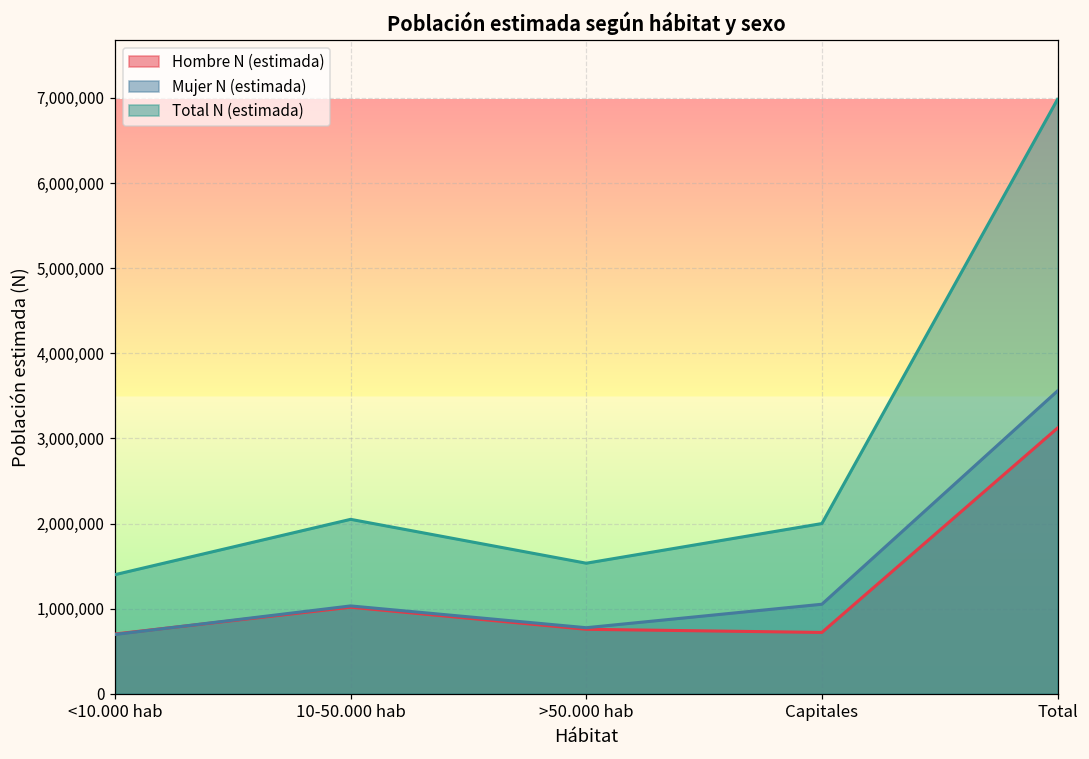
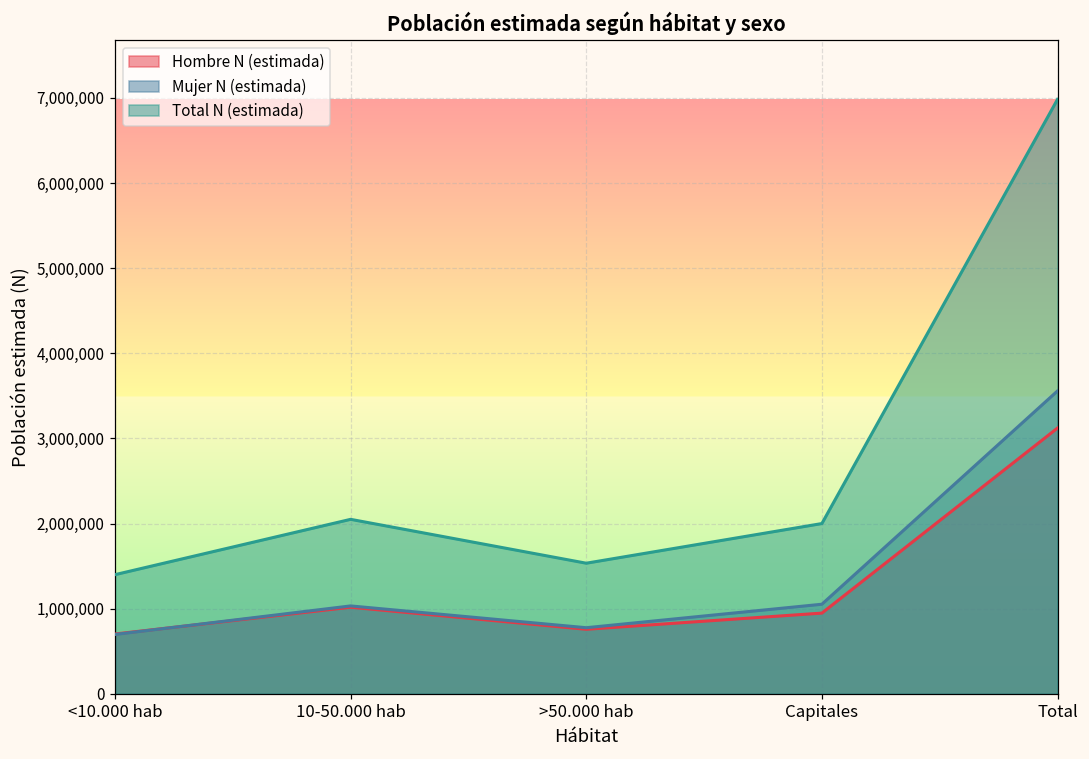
  {
    "Hombre N (estimada)": {
-     "Capitales": "700,000",
+     "Capitales": "900,000",
      "Total": "3,100,000"
    }
  }
